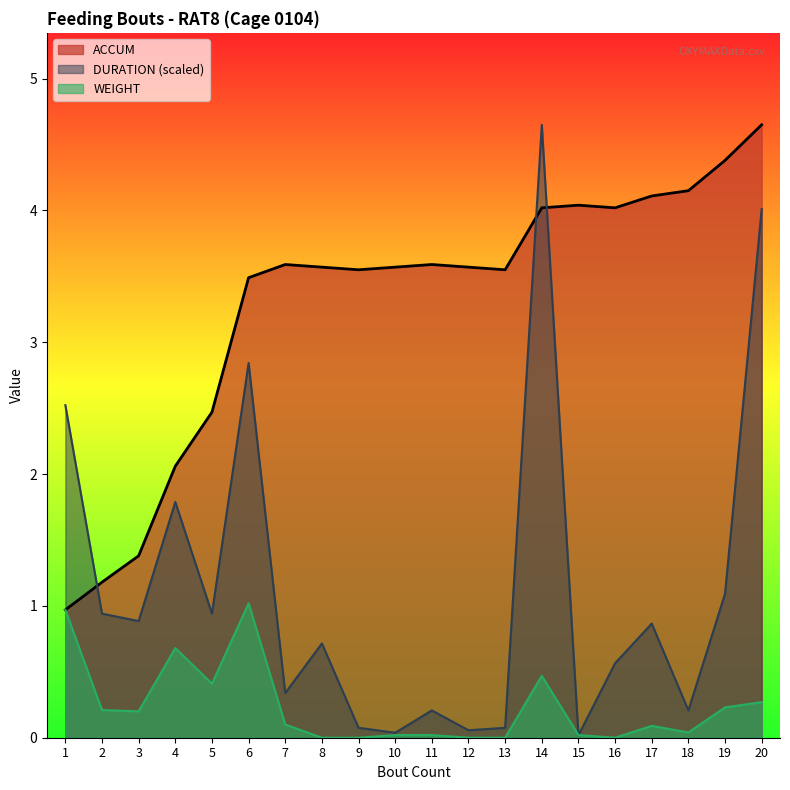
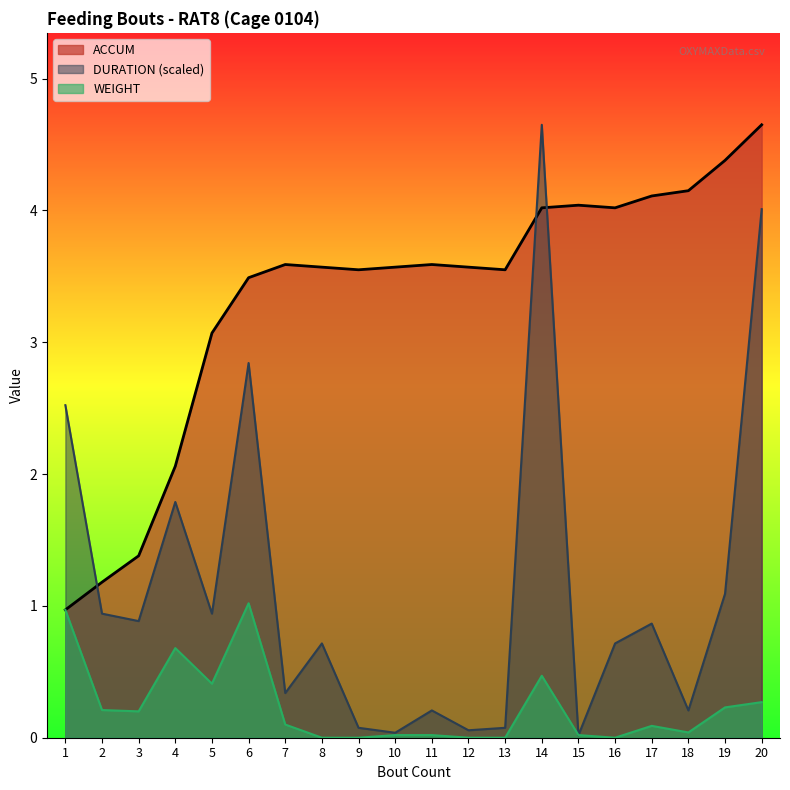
  {
    "ACCUM": {
      "2": 1.18,
      "3": 1.38,
      "4": 2.06,
-     "5": 2.47,
+     "5": 3.07,
      "6": 3.49,
      "7": 3.59,
      "8": 3.57,
      "9": 3.55,
      "10": 3.57,
      "11": 3.59,
      "12": 3.57,
      "13": 3.55,
      "14": 4.02,
      "15": 4.04,
      "16": 4.02,
      "17": 4.11,
      "18": 4.15,
      "19": 4.38,
      "20": 4.65
    },
    "DURATION (scaled)": {
      "1": 2.52,
      "2": 0.94,
      "3": 0.88,
      "4": 1.79,
      "5": 0.94,
      "6": 2.84,
      "7": 0.34,
      "8": 0.72,
      "9": 0.08,
      "11": 0.21,
      "12": 0.06,
      "13": 0.08,
      "14": 4.65,
-     "16": 0.56,
+     "16": 0.72,
      "17": 0.87,
      "18": 0.21,
      "19": 1.09,
      "20": 4.01
    },
    "WEIGHT": {
      "2": 0.21,
      "3": 0.20,
      "4": 0.68,
      "5": 0.41,
      "6": 1.02,
      "7": 0.10,
      "8": 0.00,
      "9": 0.00,
      "11": 0.02,
      "12": 0.00,
      "13": 0.00,
      "14": 0.47,
      "16": 0.00,
      "17": 0.09,
      "18": 0.04,
      "19": 0.23,
      "20": 0.27
    }
  }
